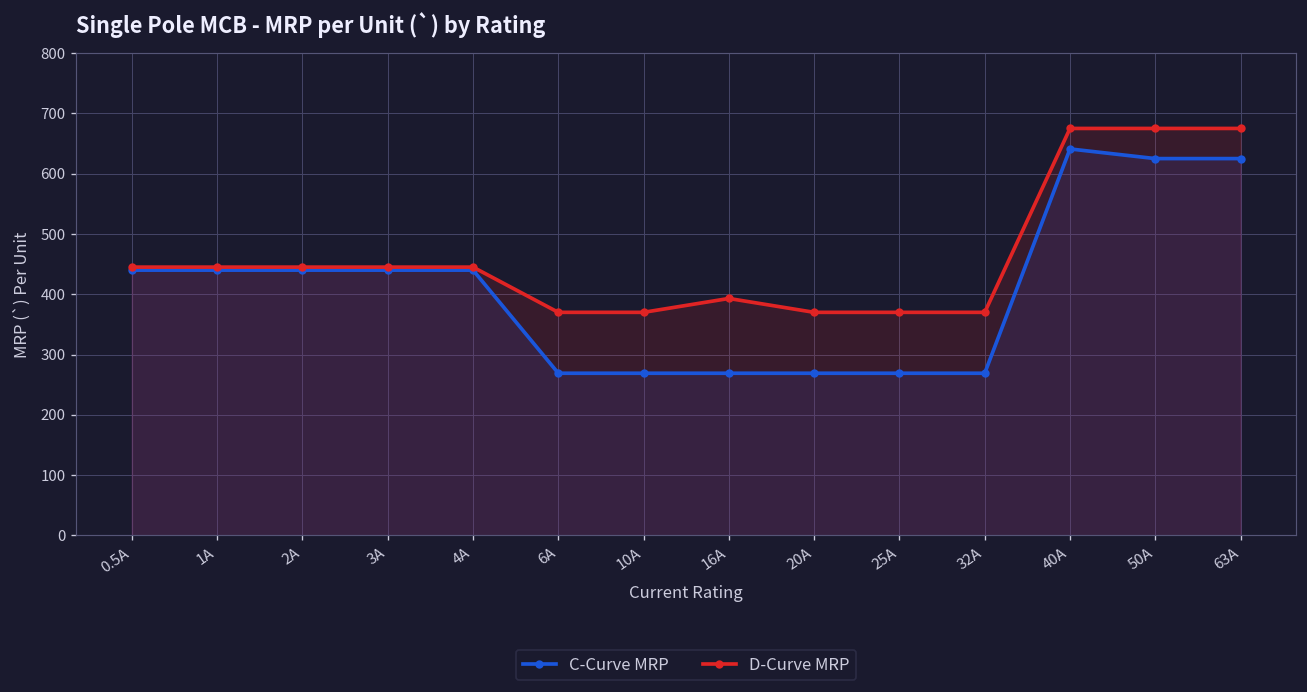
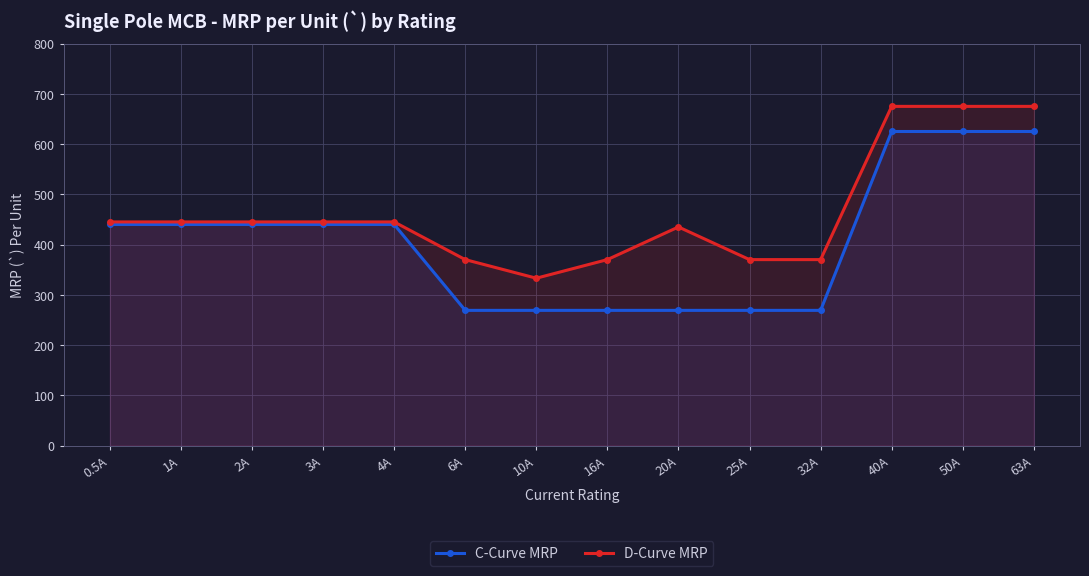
  {
    "C-Curve MRP": {
      "6A": 270,
      "10A": 270,
      "16A": 270,
      "20A": 270,
      "25A": 270,
      "32A": 270,
-     "40A": 640,
+     "40A": 630,
      "50A": 630,
      "63A": 630
    },
    "D-Curve MRP": {
      "6A": 370,
-     "10A": 370,
-     "16A": 390,
-     "20A": 370,
+     "10A": 330,
+     "16A": 370,
+     "20A": 440,
      "25A": 370,
      "32A": 370,
      "40A": 680,
      "50A": 680,
      "63A": 680
    }
  }
